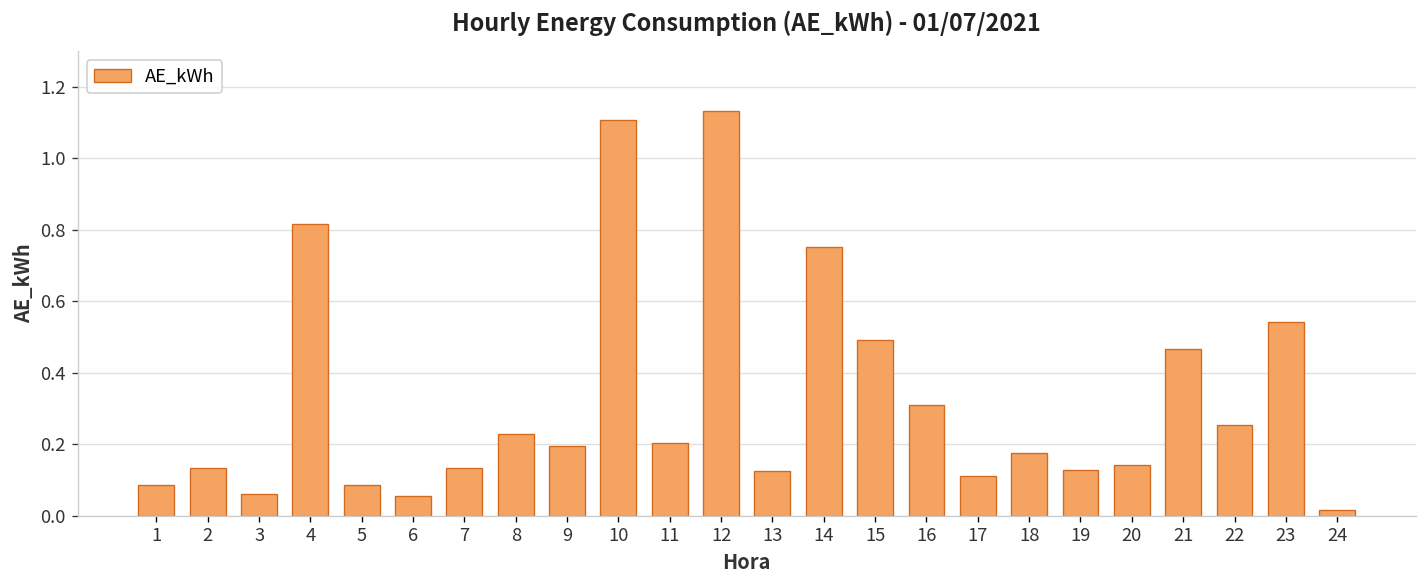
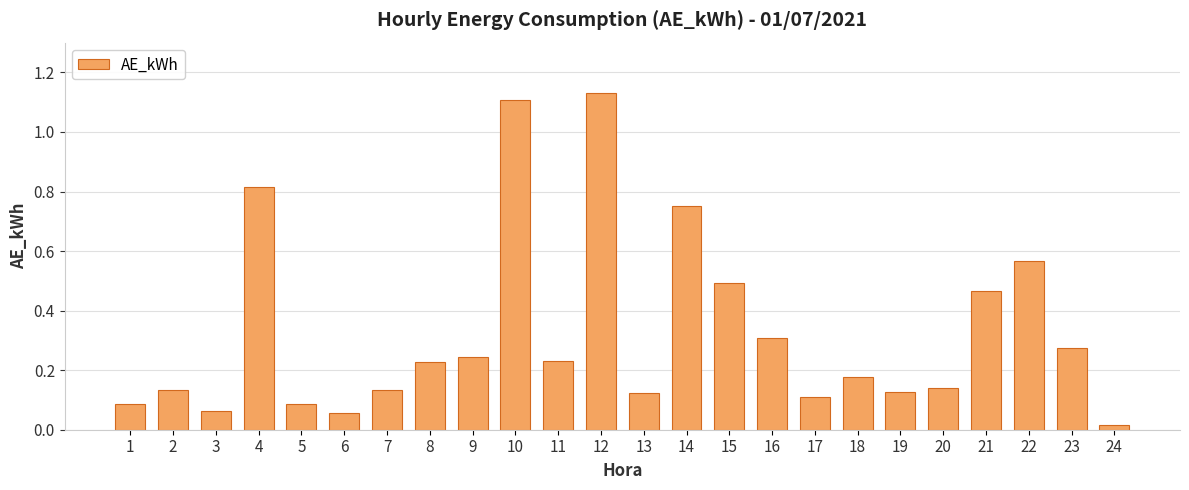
  {
    "1": 0.09,
    "2": 0.13,
    "3": 0.06,
    "4": 0.82,
    "5": 0.09,
    "6": 0.06,
    "7": 0.13,
    "8": 0.23,
-   "9": 0.19,
+   "9": 0.24,
    "10": 1.11,
-   "11": 0.20,
+   "11": 0.23,
    "12": 1.13,
    "13": 0.13,
    "14": 0.75,
    "15": 0.49,
    "16": 0.31,
    "17": 0.11,
    "18": 0.18,
    "19": 0.13,
    "20": 0.14,
    "21": 0.47,
-   "22": 0.25,
-   "23": 0.54,
+   "22": 0.57,
+   "23": 0.28,
    "24": 0.02
  }
